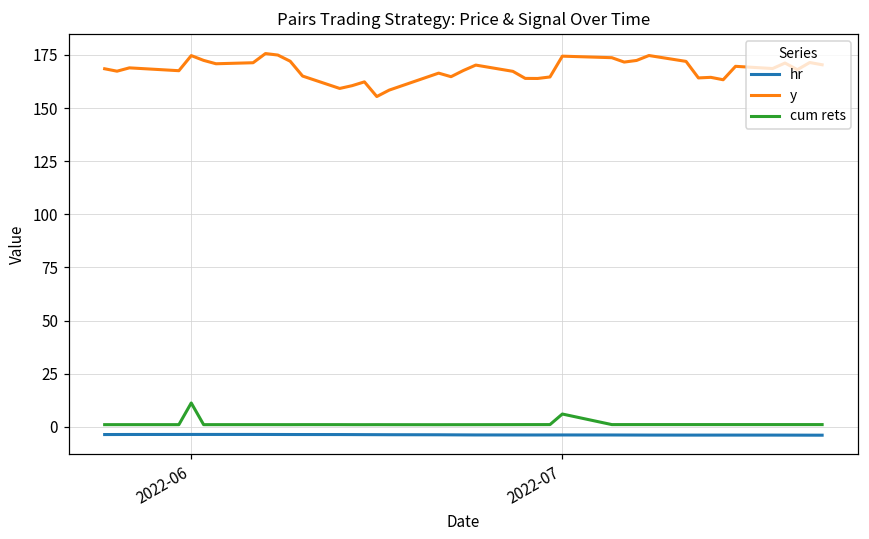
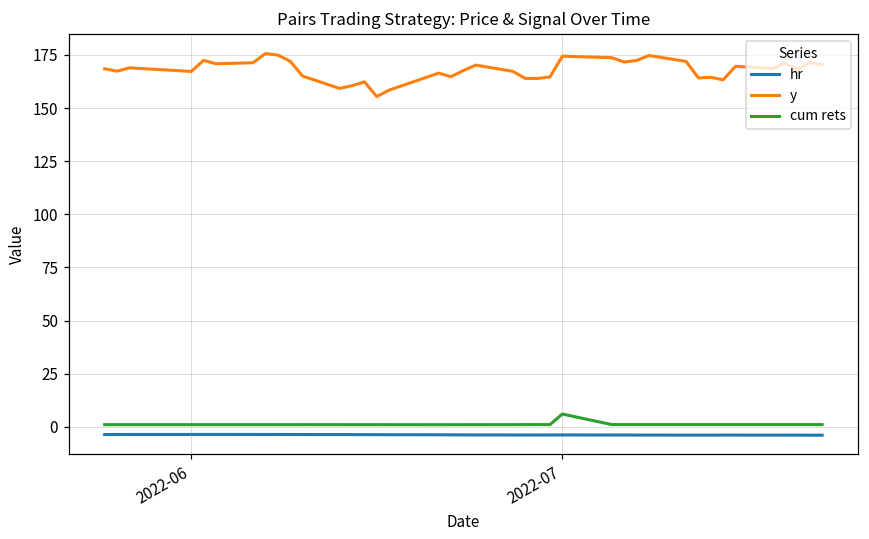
  {
    "hr": {
      "2022-06": -4,
      "2022-07": -4
    },
    "y": {
-     "2022-06": 175,
+     "2022-06": 167,
      "2022-07": 174
    },
    "cum rets": {
-     "2022-06": 11,
+     "2022-06": 1,
      "2022-07": 6
    }
  }
